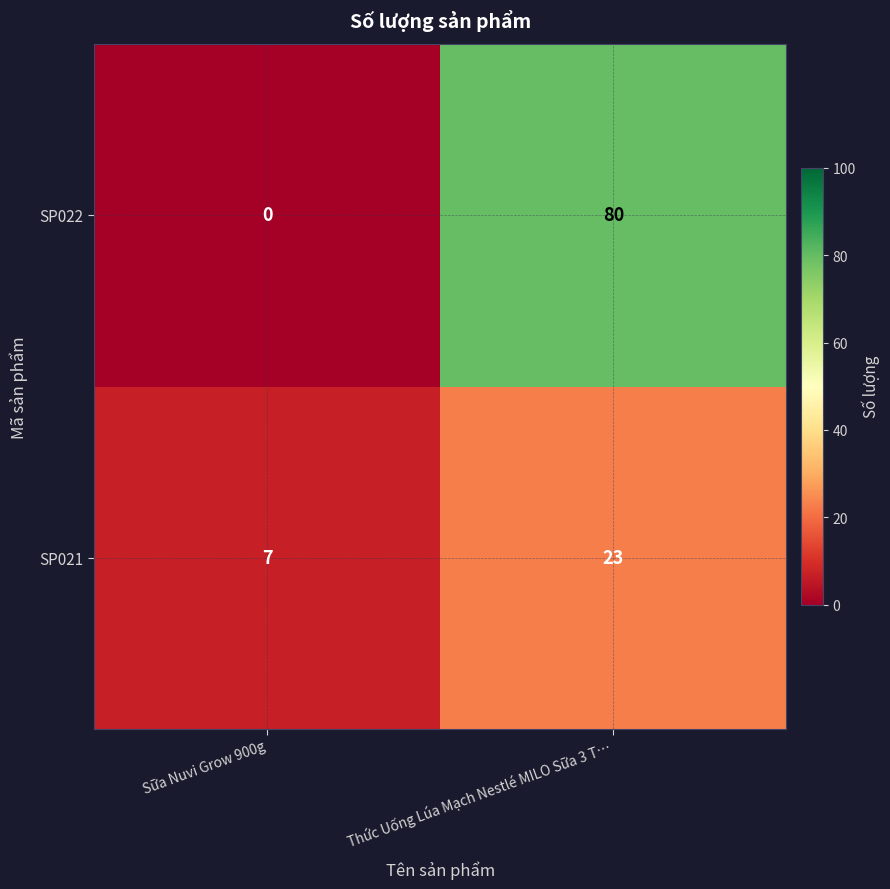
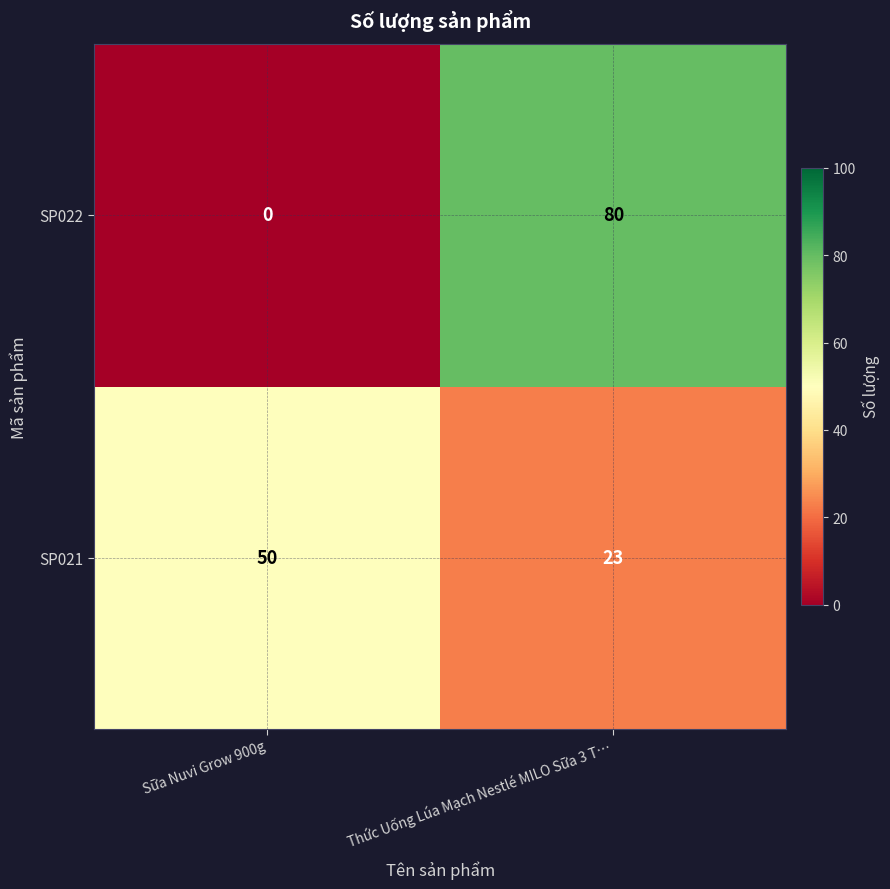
  {
    "SP022": {
      "Sữa Nuvi Grow 900g": 0,
      "Thức Uống Lúa Mạch Nestlé MILO Sữa 3 T…": 80
    },
    "SP021": {
-     "Sữa Nuvi Grow 900g": 7,
+     "Sữa Nuvi Grow 900g": 50,
      "Thức Uống Lúa Mạch Nestlé MILO Sữa 3 T…": 23
    }
  }
